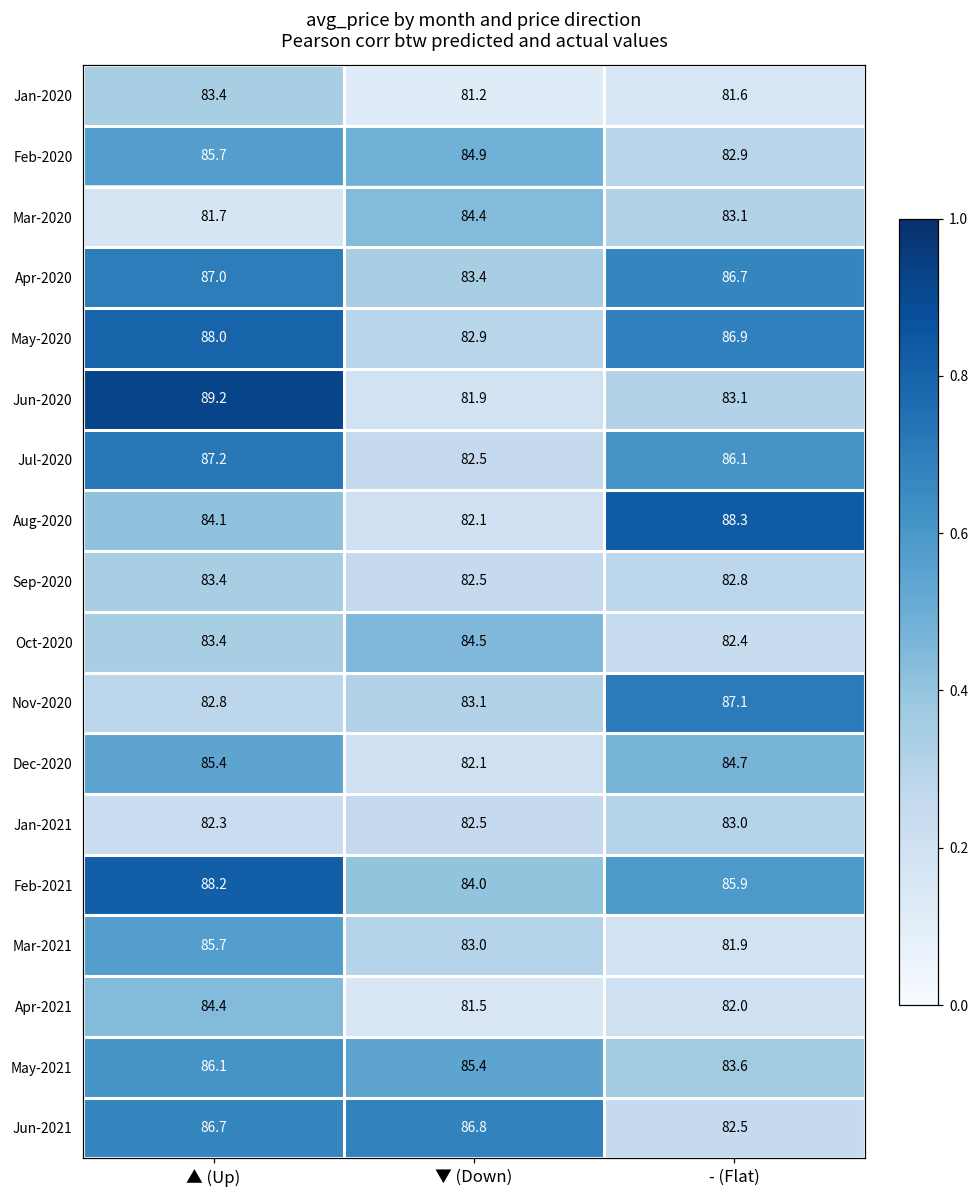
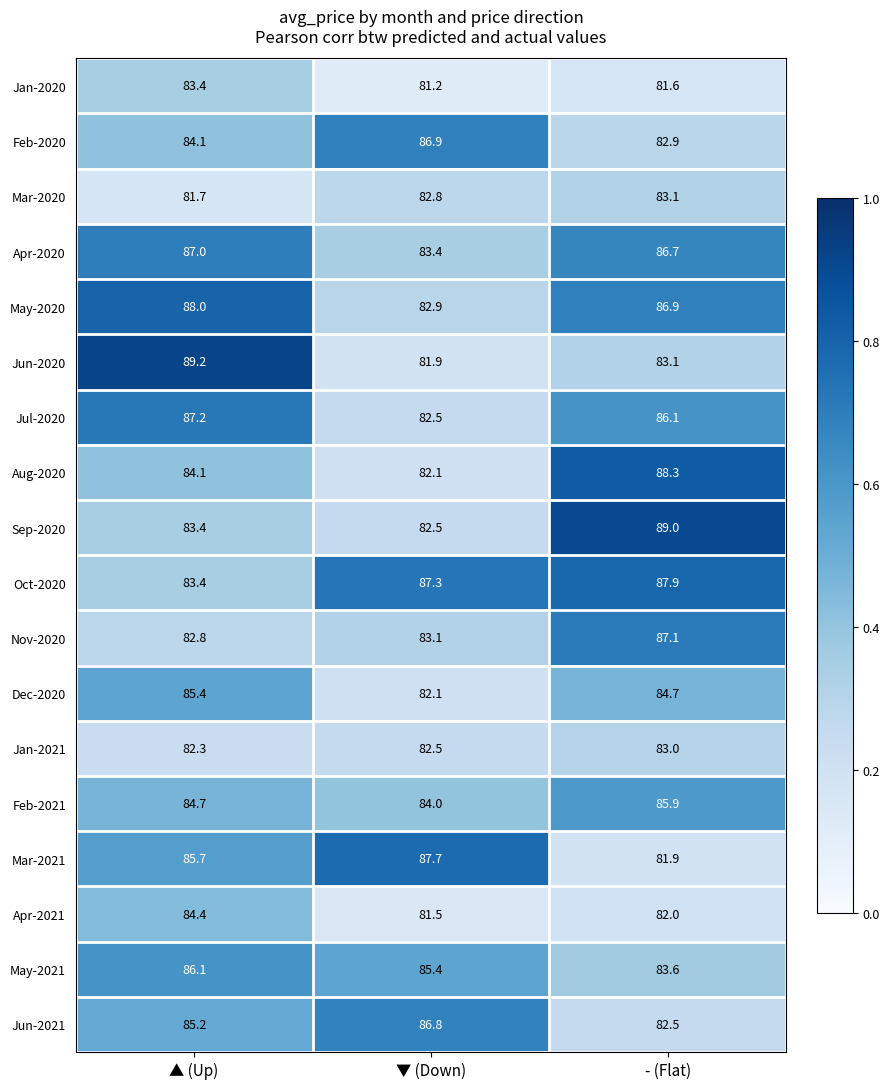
  {
    "Jan-2020": {
      "▲ (Up)": 83.4,
      "▼ (Down)": 81.2,
      "- (Flat)": 81.6
    },
    "Feb-2020": {
-     "▲ (Up)": 85.7,
-     "▼ (Down)": 84.9,
+     "▲ (Up)": 84.1,
+     "▼ (Down)": 86.9,
      "- (Flat)": 82.9
    },
    "Mar-2020": {
      "▲ (Up)": 81.7,
-     "▼ (Down)": 84.4,
+     "▼ (Down)": 82.8,
      "- (Flat)": 83.1
    },
    "Apr-2020": {
      "▲ (Up)": 87.0,
      "▼ (Down)": 83.4,
      "- (Flat)": 86.7
    },
    "May-2020": {
      "▲ (Up)": 88.0,
      "▼ (Down)": 82.9,
      "- (Flat)": 86.9
    },
    "Jun-2020": {
      "▲ (Up)": 89.2,
      "▼ (Down)": 81.9,
      "- (Flat)": 83.1
    },
    "Jul-2020": {
      "▲ (Up)": 87.2,
      "▼ (Down)": 82.5,
      "- (Flat)": 86.1
    },
    "Aug-2020": {
      "▲ (Up)": 84.1,
      "▼ (Down)": 82.1,
      "- (Flat)": 88.3
    },
    "Sep-2020": {
      "▲ (Up)": 83.4,
      "▼ (Down)": 82.5,
-     "- (Flat)": 82.8
+     "- (Flat)": 89.0
    },
    "Oct-2020": {
      "▲ (Up)": 83.4,
-     "▼ (Down)": 84.5,
-     "- (Flat)": 82.4
+     "▼ (Down)": 87.3,
+     "- (Flat)": 87.9
    },
    "Nov-2020": {
      "▲ (Up)": 82.8,
      "▼ (Down)": 83.1,
      "- (Flat)": 87.1
    },
    "Dec-2020": {
      "▲ (Up)": 85.4,
      "▼ (Down)": 82.1,
      "- (Flat)": 84.7
    },
    "Jan-2021": {
      "▲ (Up)": 82.3,
      "▼ (Down)": 82.5,
      "- (Flat)": 83.0
    },
    "Feb-2021": {
-     "▲ (Up)": 88.2,
+     "▲ (Up)": 84.7,
      "▼ (Down)": 84.0,
      "- (Flat)": 85.9
    },
    "Mar-2021": {
      "▲ (Up)": 85.7,
-     "▼ (Down)": 83.0,
+     "▼ (Down)": 87.7,
      "- (Flat)": 81.9
    },
    "Apr-2021": {
      "▲ (Up)": 84.4,
      "▼ (Down)": 81.5,
      "- (Flat)": 82.0
    },
    "May-2021": {
      "▲ (Up)": 86.1,
      "▼ (Down)": 85.4,
      "- (Flat)": 83.6
    },
    "Jun-2021": {
-     "▲ (Up)": 86.7,
+     "▲ (Up)": 85.2,
      "▼ (Down)": 86.8,
      "- (Flat)": 82.5
    }
  }
